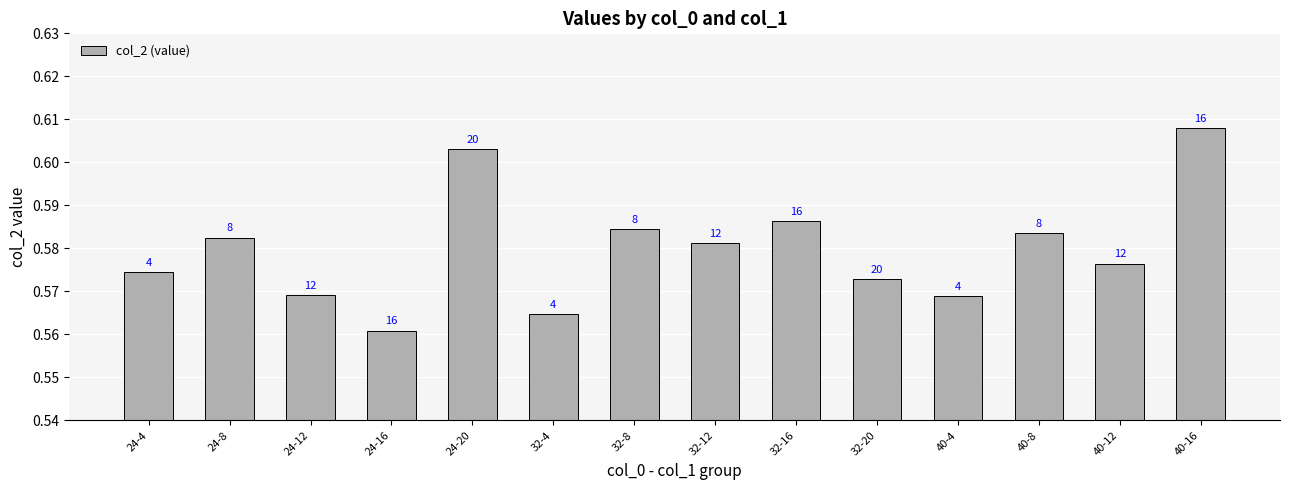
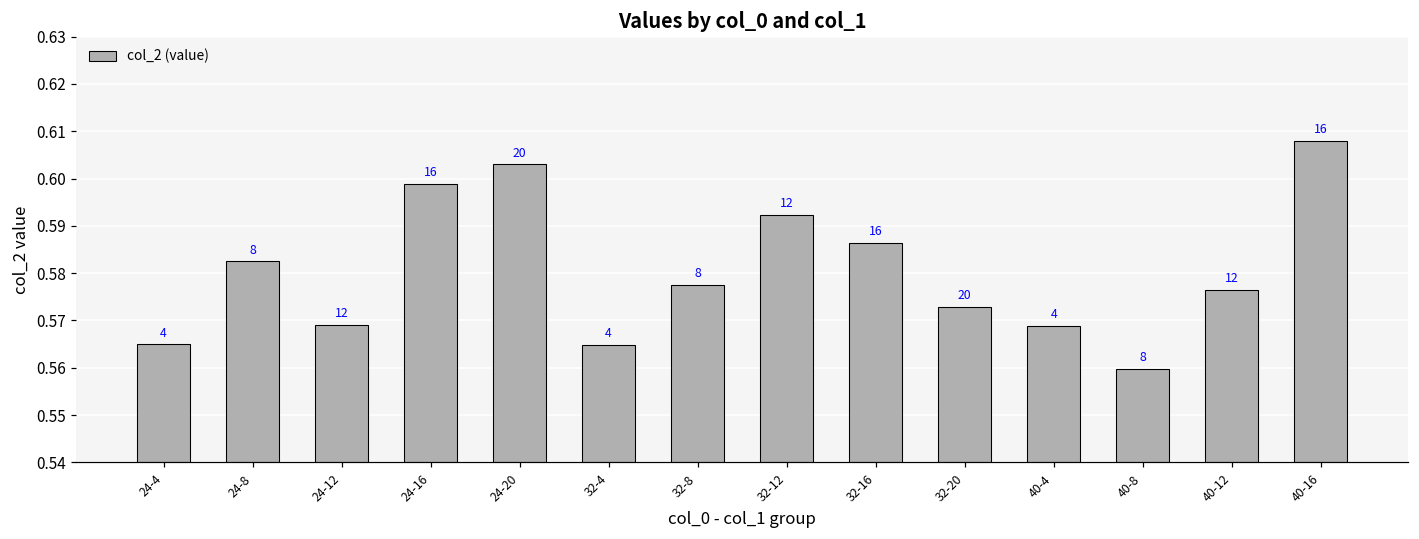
  {
-   "24-4": 0.574,
-   "24-16": 0.561,
-   "32-8": 0.584,
-   "32-12": 0.581,
-   "40-8": 0.584
+   "24-4": 0.565,
+   "24-16": 0.599,
+   "32-8": 0.577,
+   "32-12": 0.592,
+   "40-8": 0.560
  }
